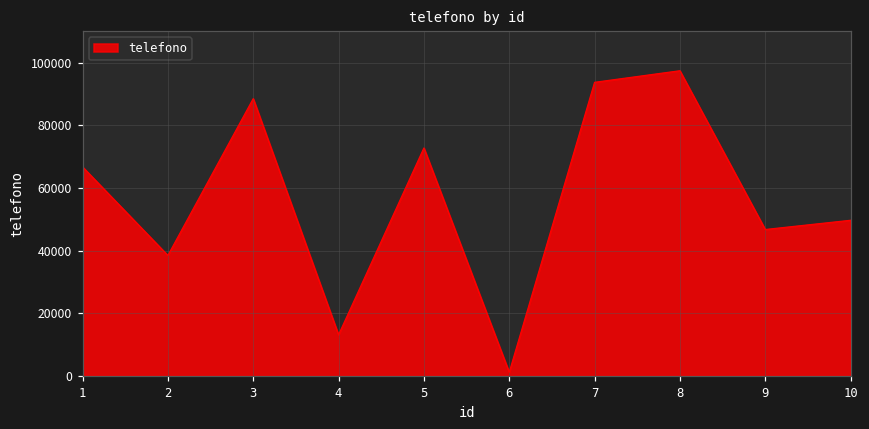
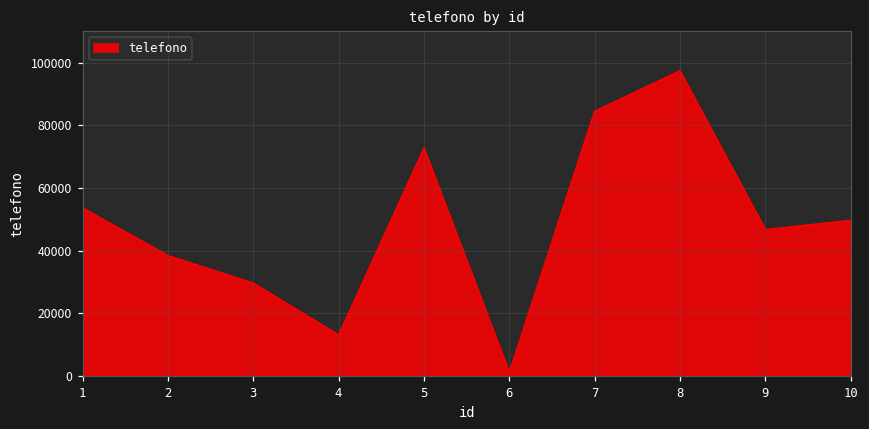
  {
-   "1": 67000,
+   "1": 54000,
    "2": 38000,
-   "3": 88000,
+   "3": 30000,
    "4": 13000,
    "5": 73000,
    "6": 1000,
-   "7": 94000,
+   "7": 84000,
    "8": 97000,
    "9": 47000,
    "10": 50000
  }
